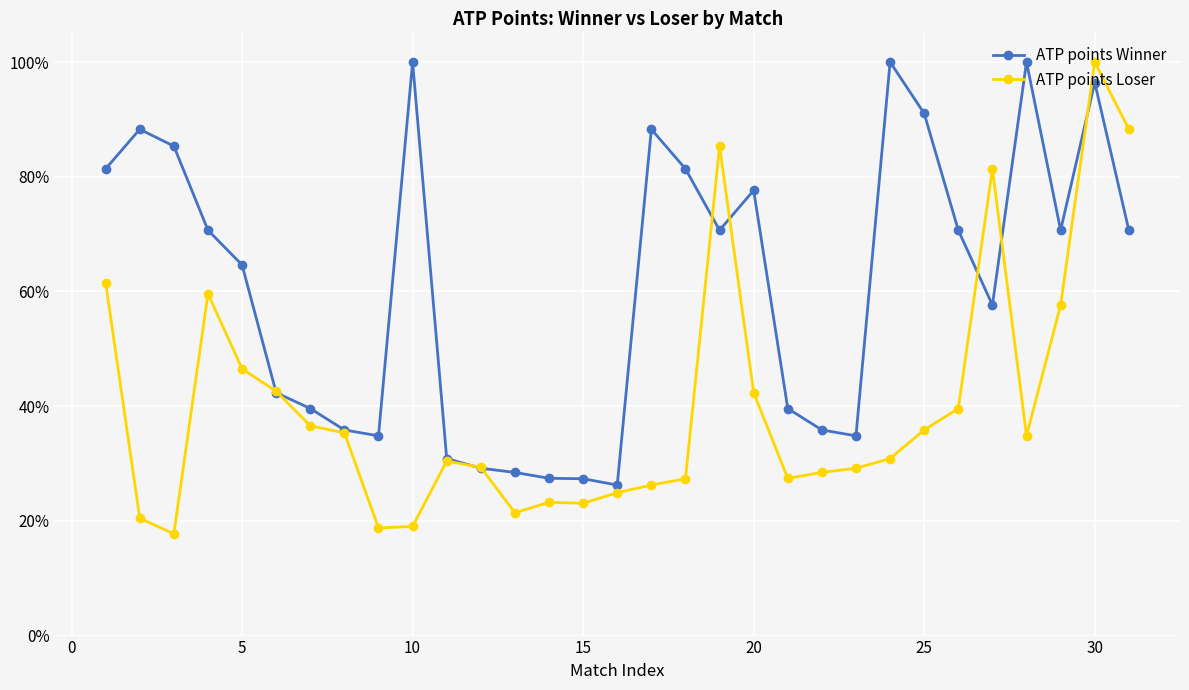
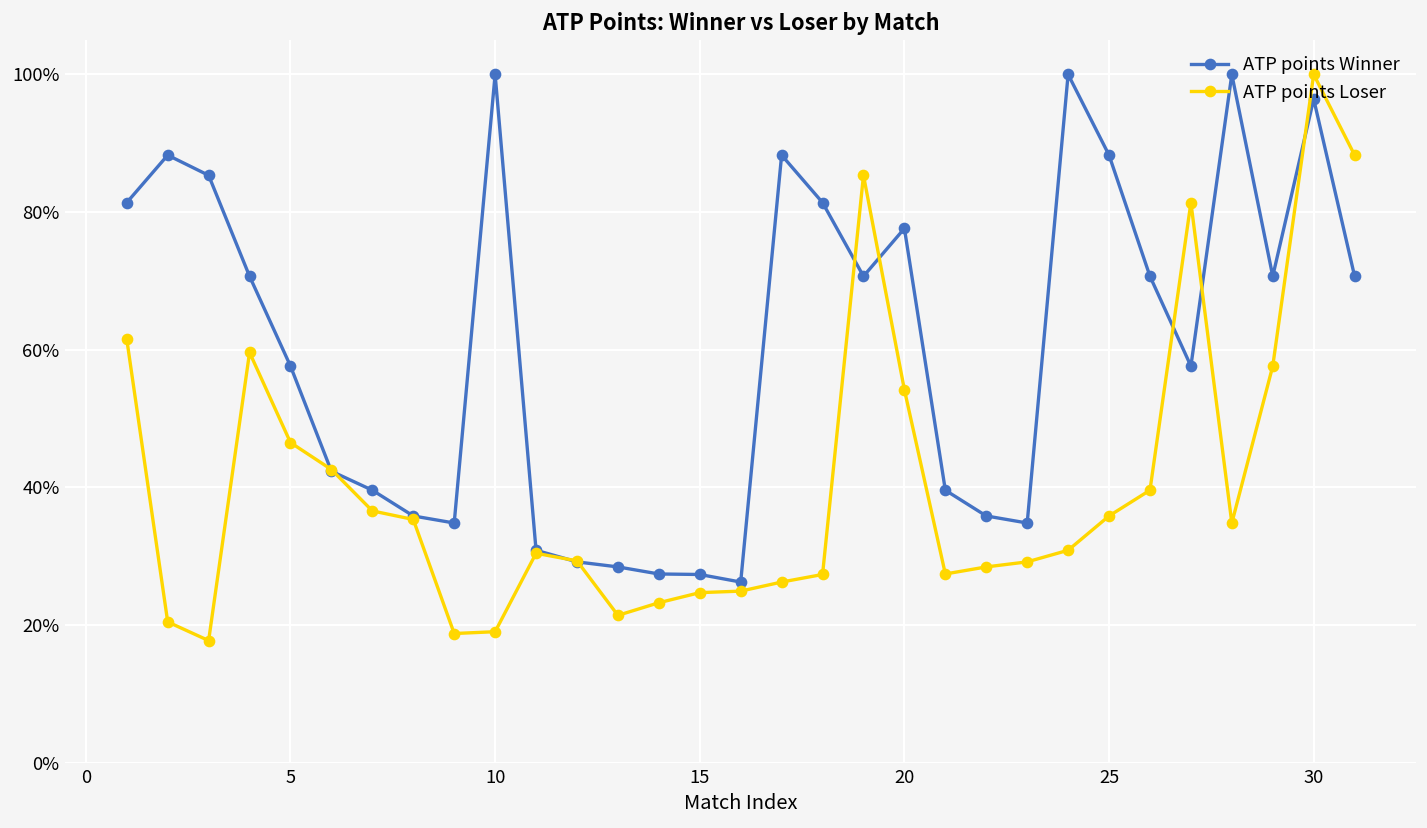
  {
    "ATP points Winner": {
-     "5": "65%",
+     "5": "58%",
      "10": "100%",
      "15": "27%",
      "20": "78%",
-     "25": "91%",
+     "25": "88%",
      "30": "96%"
    },
    "ATP points Loser": {
      "5": "47%",
      "10": "19%",
-     "15": "23%",
-     "20": "42%",
+     "15": "25%",
+     "20": "54%",
      "25": "36%",
      "30": "100%"
    }
  }
